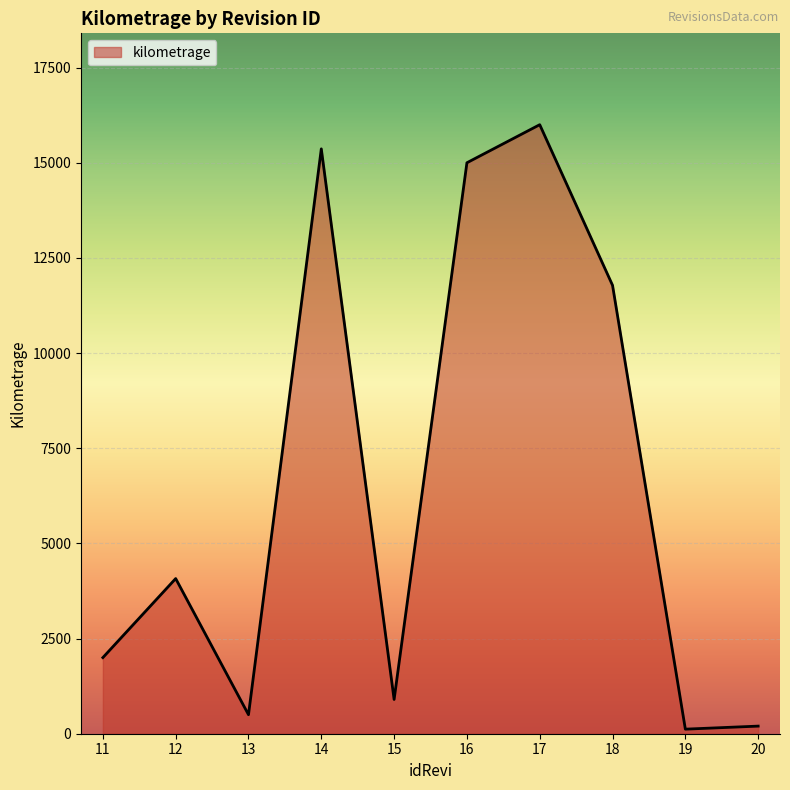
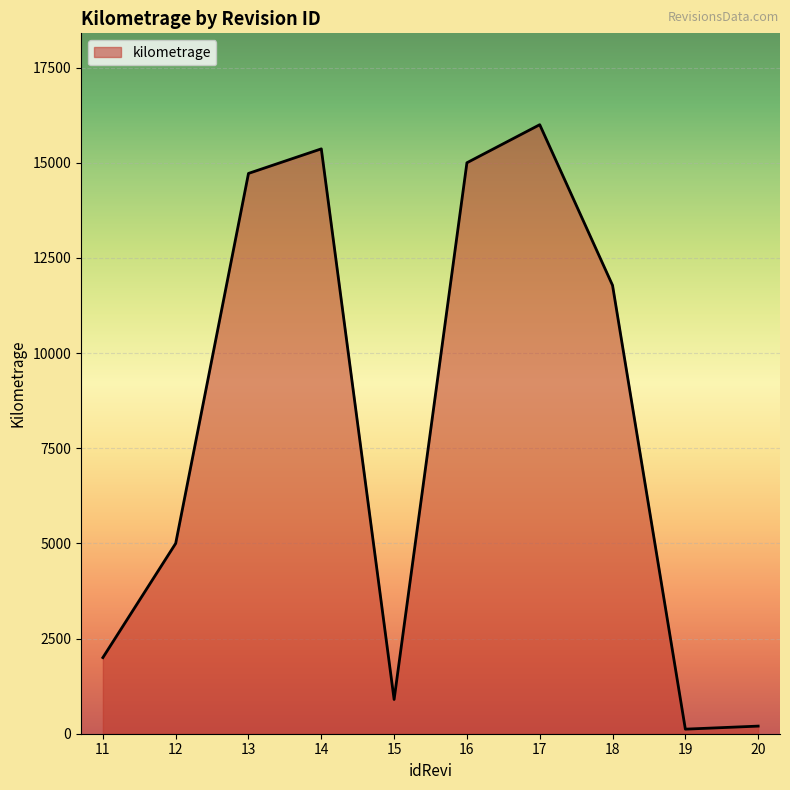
  {
    "11": 2000,
-   "12": 4100,
-   "13": 500,
+   "12": 5000,
+   "13": 14700,
    "14": 15400,
    "15": 900,
    "16": 15000,
    "17": 16000,
    "18": 11800,
    "19": 100,
    "20": 200
  }
